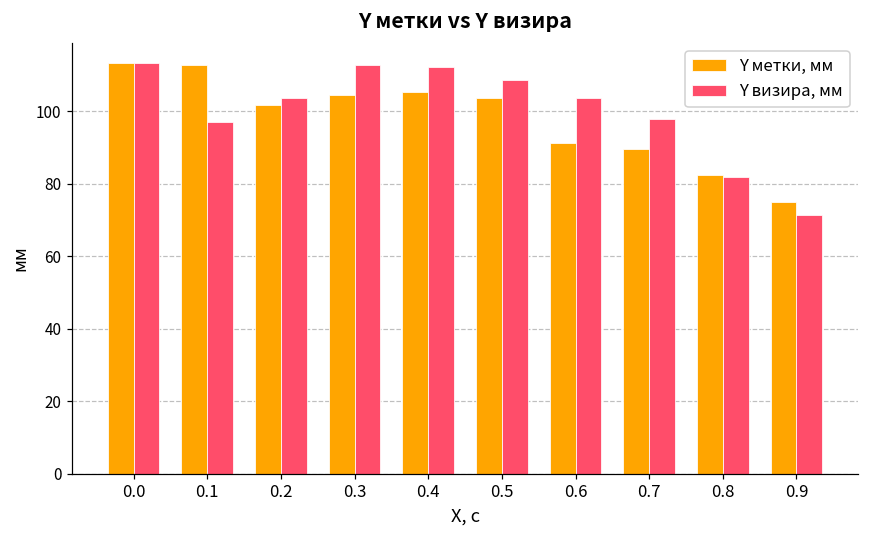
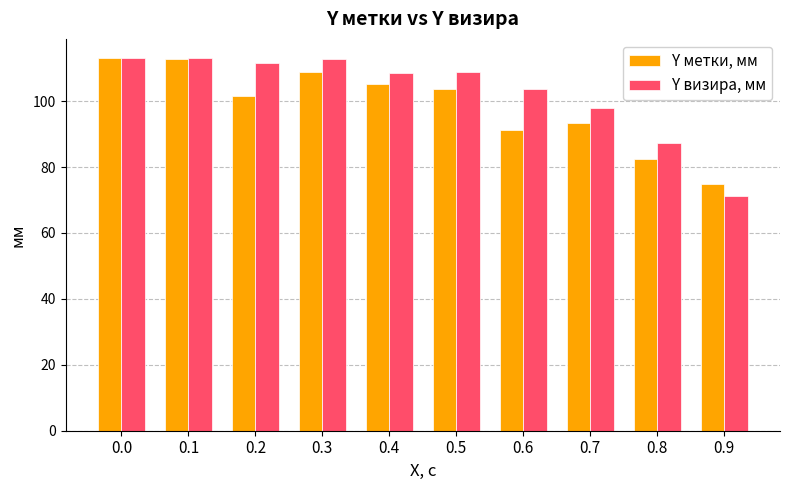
  {
    "Y метки, мм": {
      "0.0": 113,
      "0.1": 113,
      "0.2": 102,
-     "0.3": 105,
+     "0.3": 109,
      "0.4": 105,
      "0.5": 104,
      "0.6": 91,
-     "0.7": 89,
+     "0.7": 93,
      "0.8": 83,
      "0.9": 75
    },
    "Y визира, мм": {
      "0.0": 113,
-     "0.1": 97,
-     "0.2": 104,
+     "0.1": 113,
+     "0.2": 112,
      "0.3": 113,
-     "0.4": 112,
+     "0.4": 108,
      "0.5": 109,
      "0.6": 104,
      "0.7": 98,
-     "0.8": 82,
+     "0.8": 87,
      "0.9": 71
    }
  }
